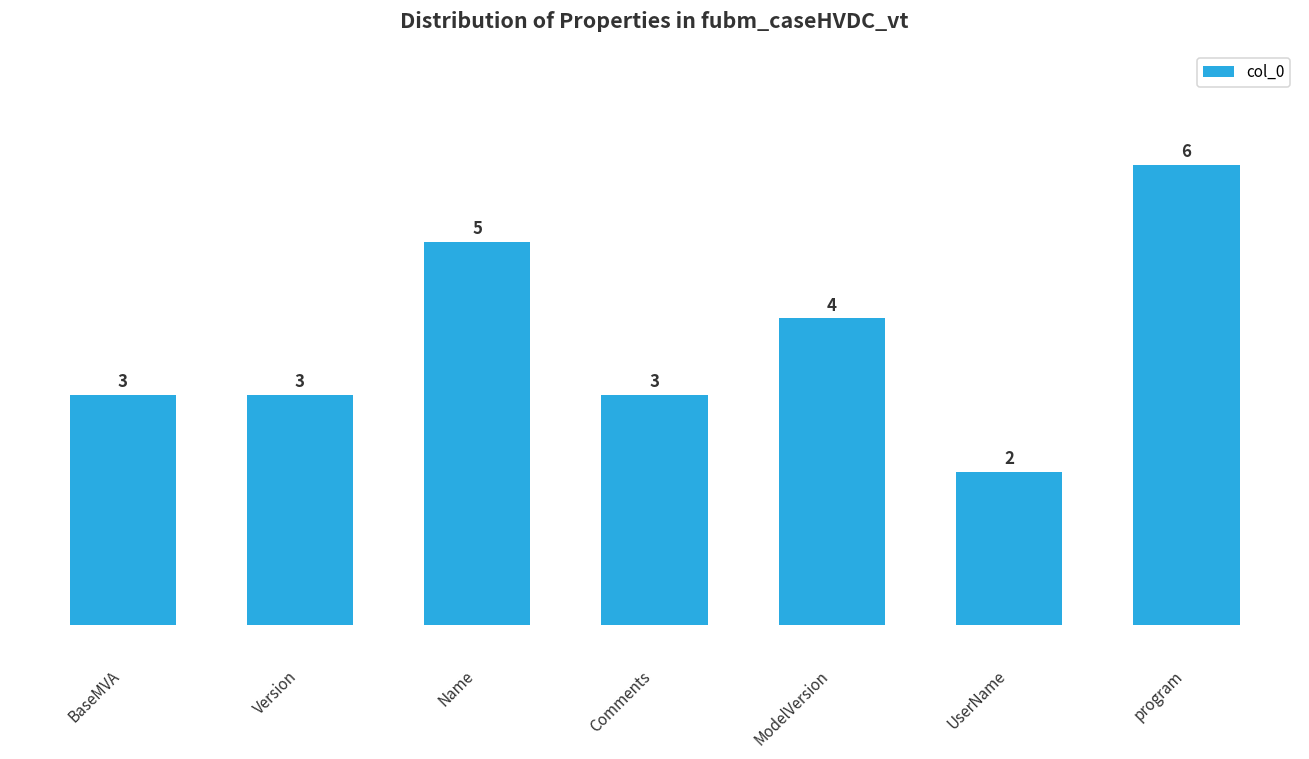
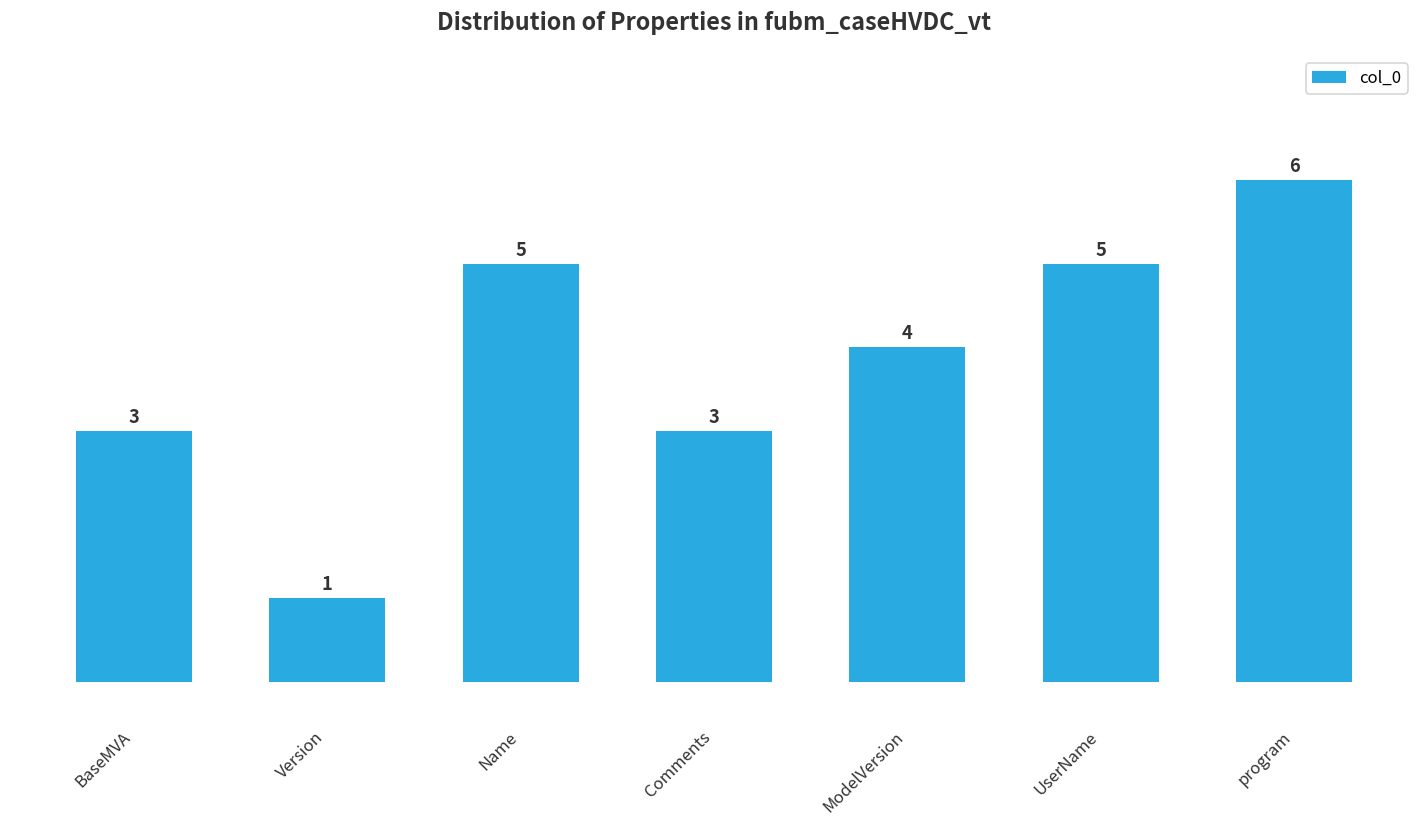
  {
    "BaseMVA": 3,
-   "Version": 3,
+   "Version": 1,
    "Name": 5,
    "Comments": 3,
    "ModelVersion": 4,
-   "UserName": 2,
+   "UserName": 5,
    "program": 6
  }
